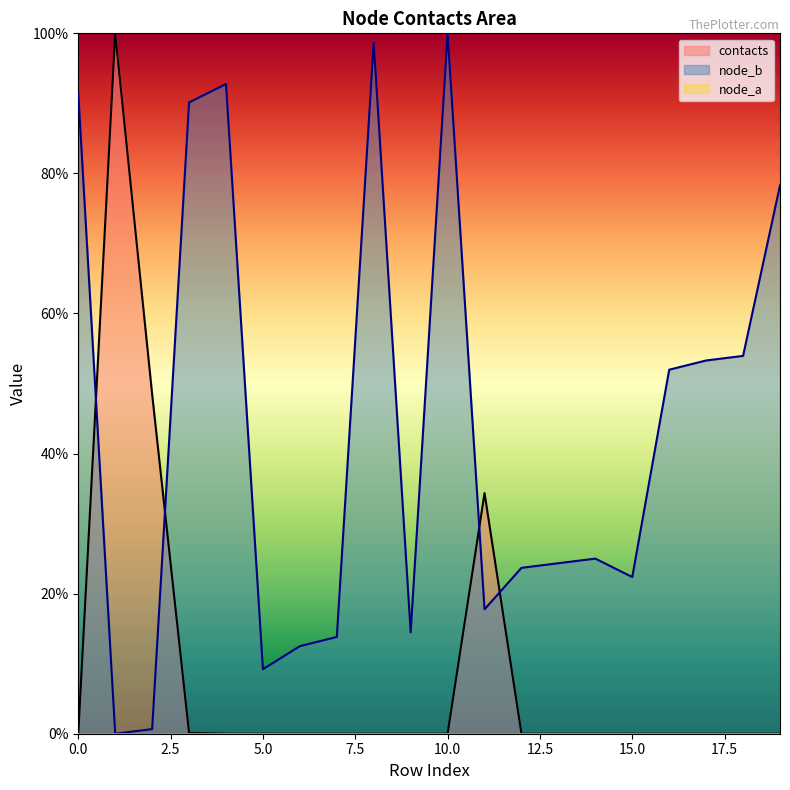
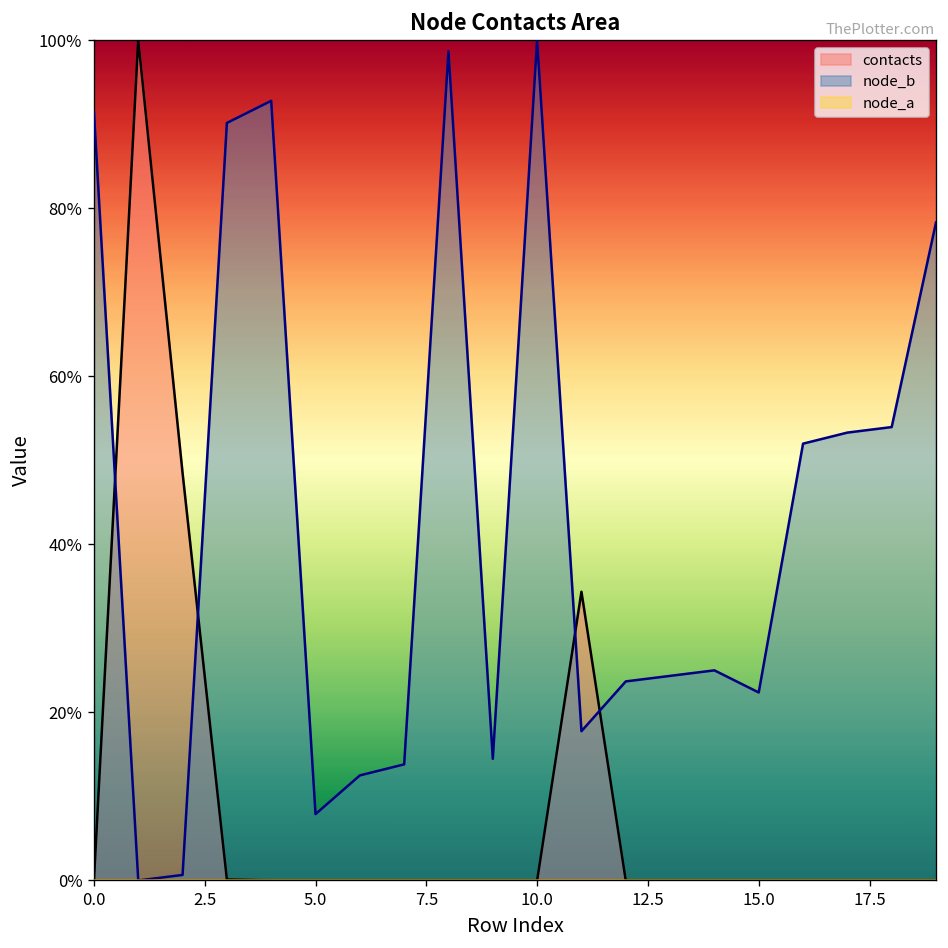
  {
    "node_b": {
      "0.0": "91%",
-     "5.0": "9%",
+     "5.0": "8%",
      "10.0": "100%",
      "15.0": "22%"
    }
  }
